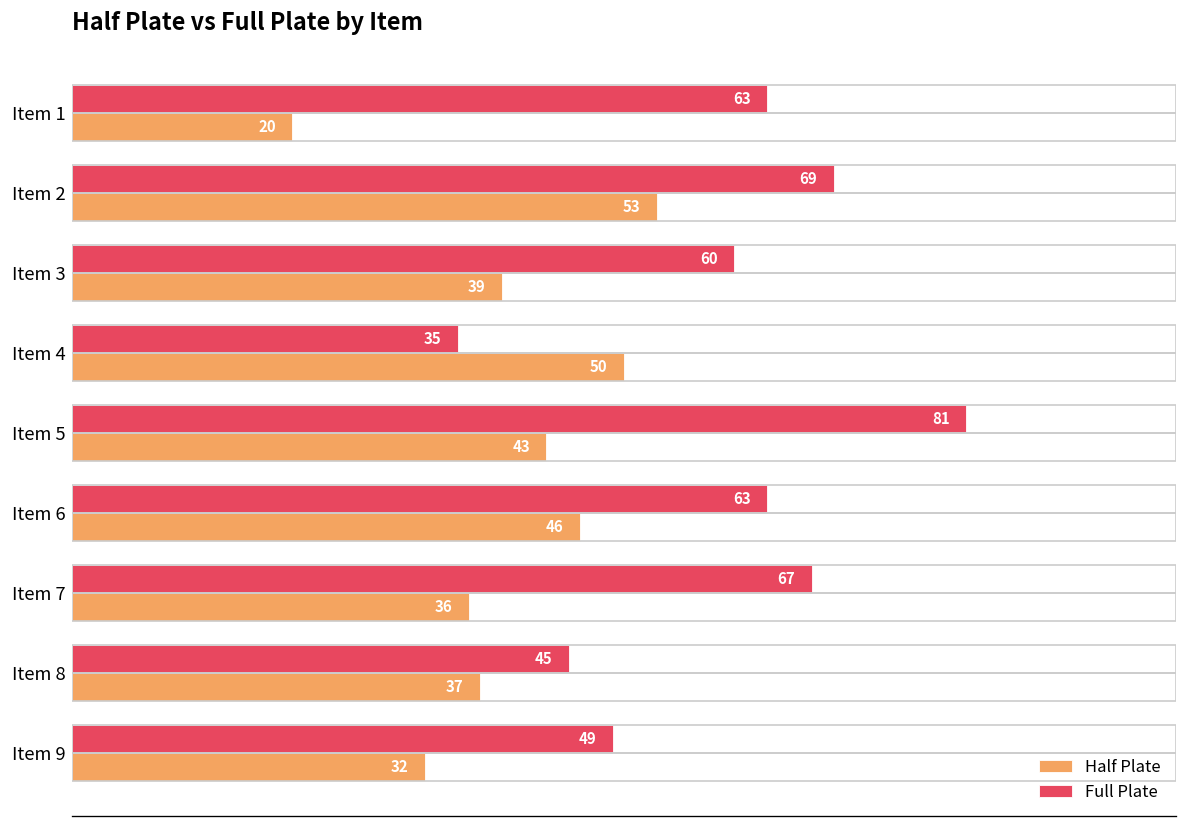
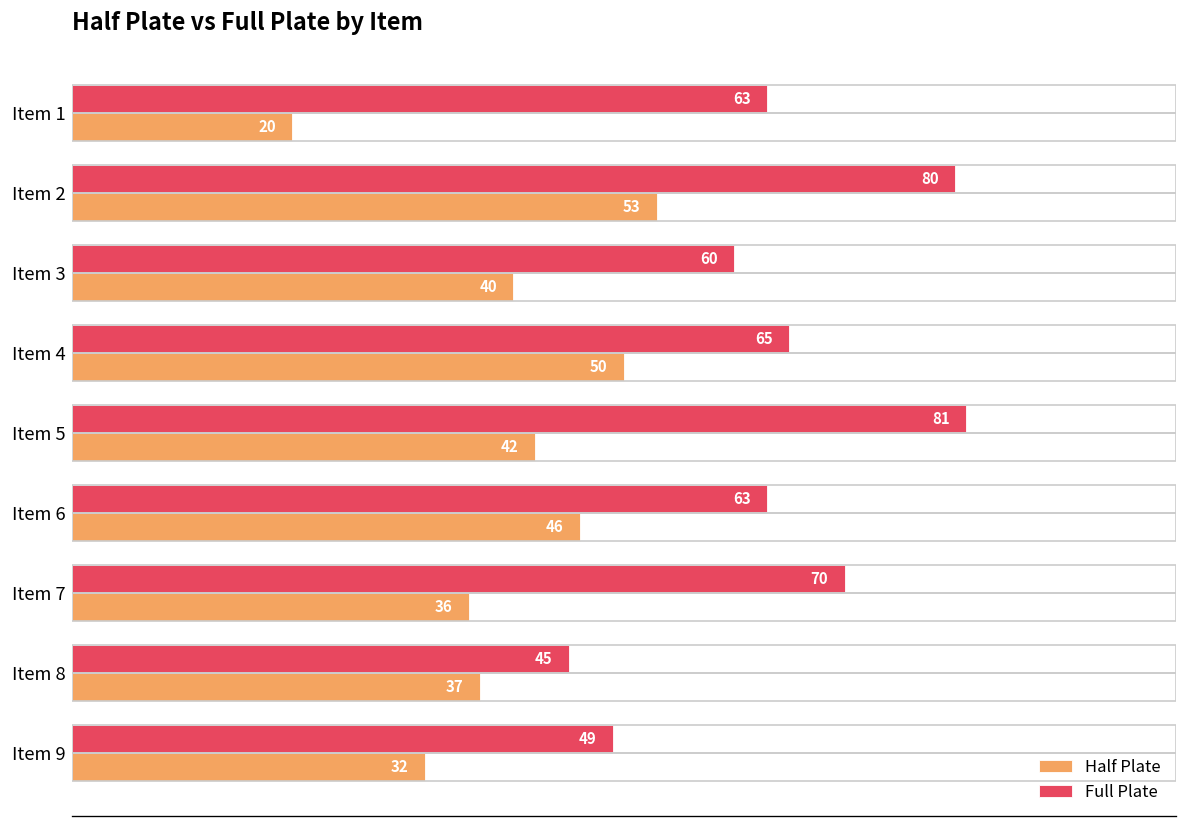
  {
    "Half Plate": {
      "Item 1": 20,
      "Item 2": 53,
-     "Item 3": 39,
+     "Item 3": 40,
      "Item 4": 50,
-     "Item 5": 43,
+     "Item 5": 42,
      "Item 6": 46,
      "Item 7": 36,
      "Item 8": 37,
      "Item 9": 32
    },
    "Full Plate": {
      "Item 1": 63,
-     "Item 2": 69,
+     "Item 2": 80,
      "Item 3": 60,
-     "Item 4": 35,
+     "Item 4": 65,
      "Item 5": 81,
      "Item 6": 63,
-     "Item 7": 67,
+     "Item 7": 70,
      "Item 8": 45,
      "Item 9": 49
    }
  }
